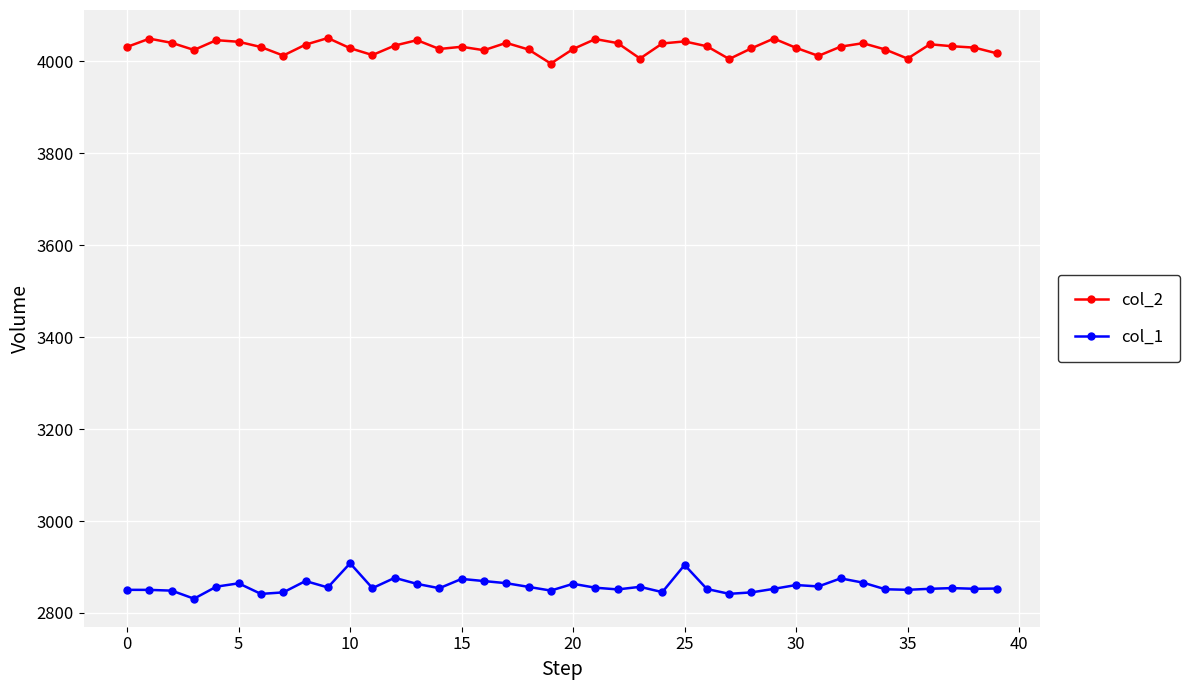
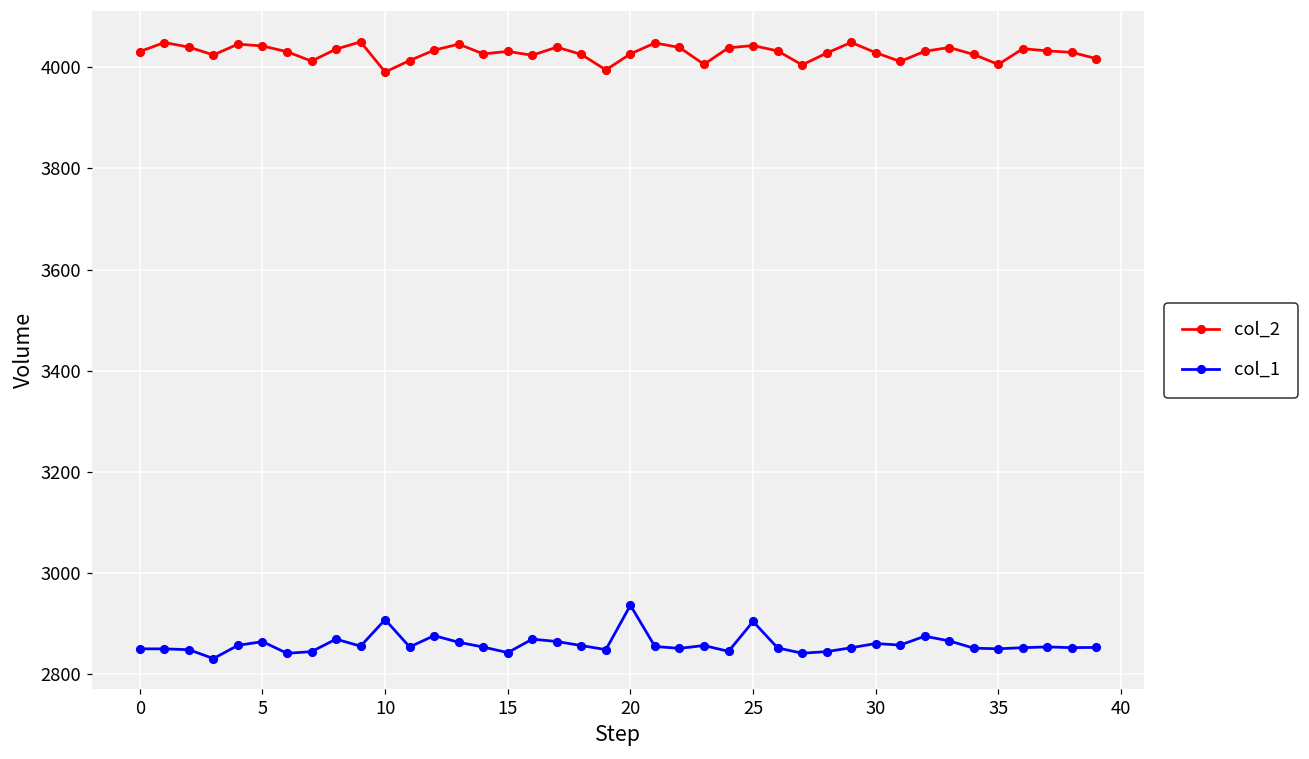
  {
    "col_2": {
      "0": 4030,
      "5": 4040,
-     "10": 4030,
+     "10": 3990,
      "15": 4030,
      "20": 4030,
      "25": 4040,
      "30": 4030,
      "35": 4010
    },
    "col_1": {
      "0": 2850,
      "5": 2860,
      "10": 2910,
-     "15": 2870,
-     "20": 2860,
+     "15": 2840,
+     "20": 2940,
      "25": 2900,
      "30": 2860,
      "35": 2850
    }
  }
